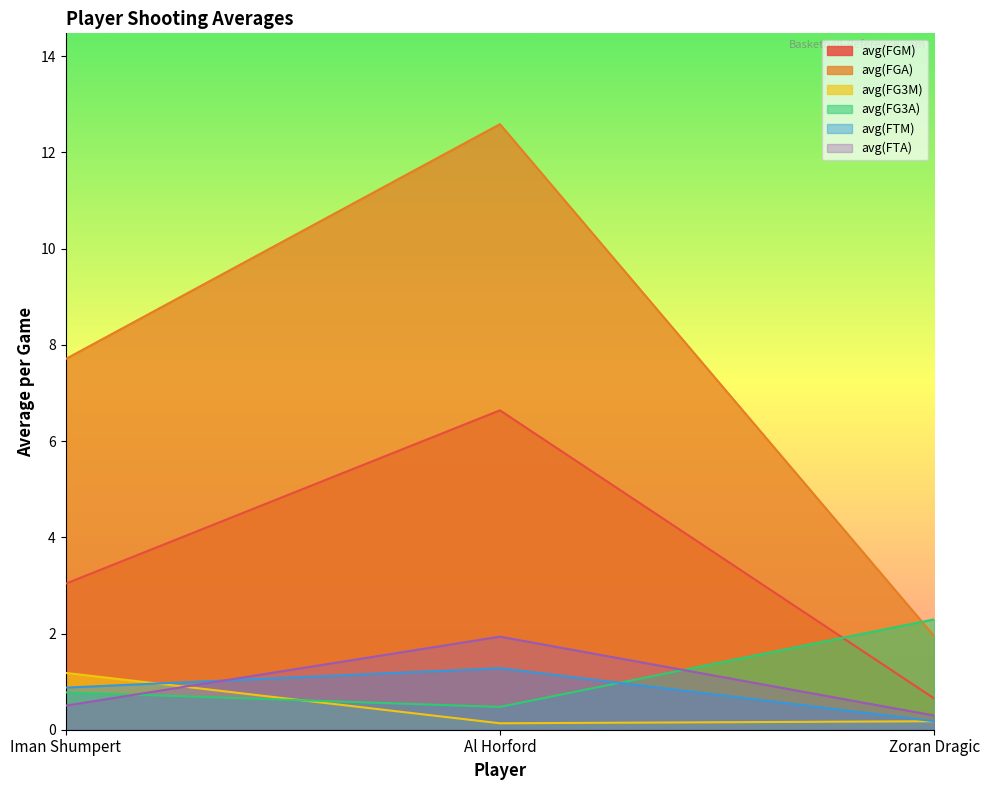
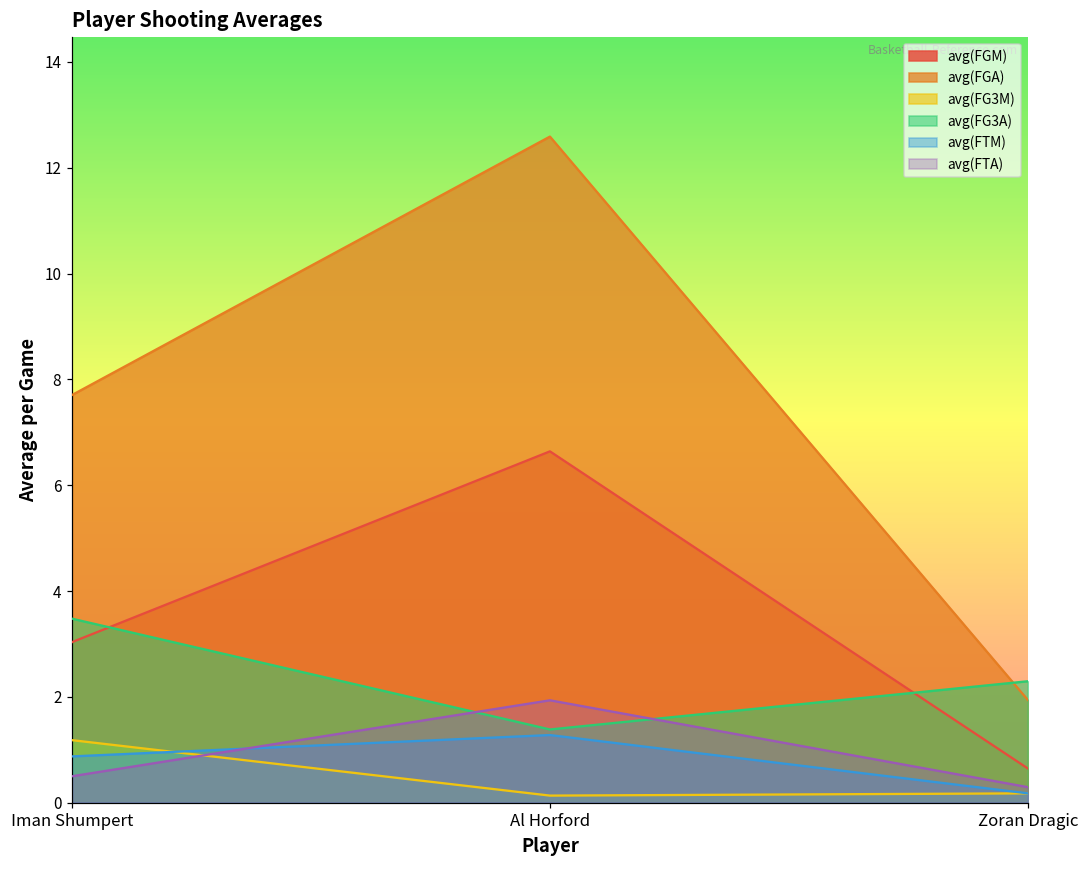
  {
    "avg(FG3M)": {
      "Iman Shumpert": 1.2,
      "Al Horford": 0.1
    },
    "avg(FG3A)": {
-     "Iman Shumpert": 0.8,
-     "Al Horford": 0.5,
+     "Iman Shumpert": 3.5,
+     "Al Horford": 1.4,
      "Zoran Dragic": 2.3
    },
    "avg(FTM)": {
      "Iman Shumpert": 0.9,
      "Al Horford": 1.3
    },
    "avg(FTA)": {
      "Iman Shumpert": 0.5,
      "Al Horford": 1.9,
      "Zoran Dragic": 0.3
    }
  }
